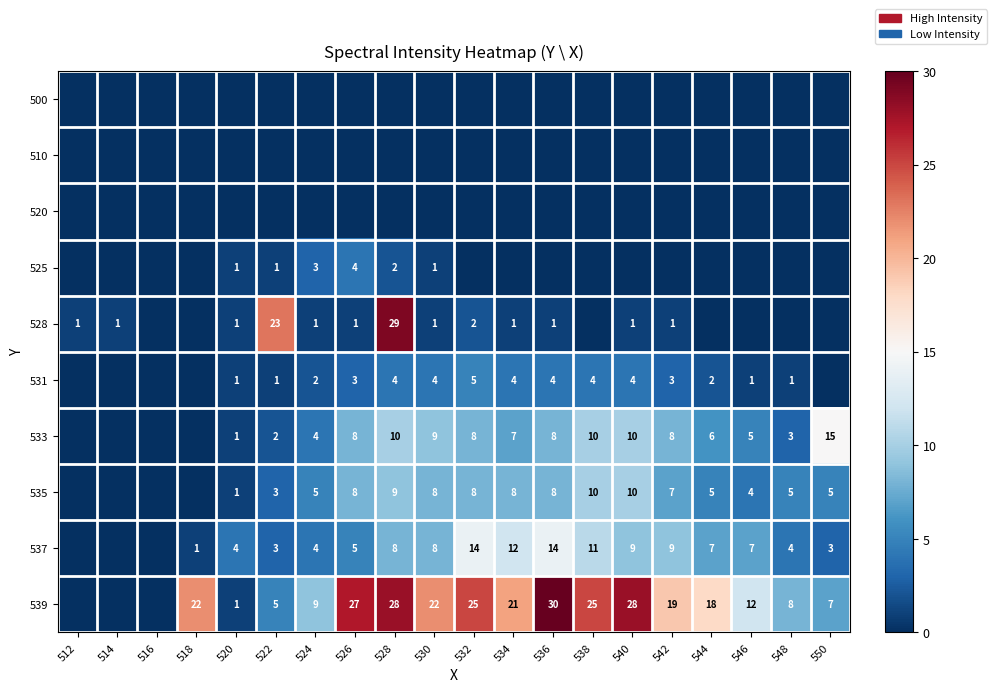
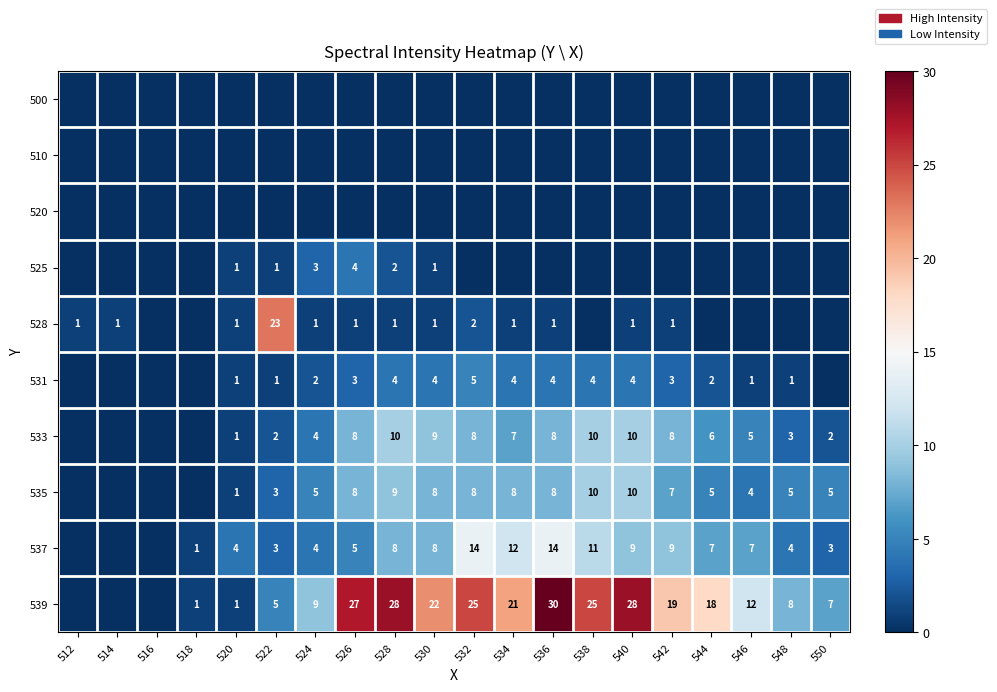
  {
    "525": {
      "520": 1,
      "522": 1,
      "524": 3,
      "526": 4,
      "528": 2,
      "530": 1
    },
    "528": {
      "512": 1,
      "514": 1,
      "520": 1,
      "522": 23,
      "524": 1,
      "526": 1,
-     "528": 29,
+     "528": 1,
      "530": 1,
      "532": 2,
      "534": 1,
      "536": 1,
      "540": 1,
      "542": 1
    },
    "531": {
      "520": 1,
      "522": 1,
      "524": 2,
      "526": 3,
      "528": 4,
      "530": 4,
      "532": 5,
      "534": 4,
      "536": 4,
      "538": 4,
      "540": 4,
      "542": 3,
      "544": 2,
      "546": 1,
      "548": 1
    },
    "533": {
      "520": 1,
      "522": 2,
      "524": 4,
      "526": 8,
      "528": 10,
      "530": 9,
      "532": 8,
      "534": 7,
      "536": 8,
      "538": 10,
      "540": 10,
      "542": 8,
      "544": 6,
      "546": 5,
      "548": 3,
-     "550": 15
+     "550": 2
    },
    "535": {
      "520": 1,
      "522": 3,
      "524": 5,
      "526": 8,
      "528": 9,
      "530": 8,
      "532": 8,
      "534": 8,
      "536": 8,
      "538": 10,
      "540": 10,
      "542": 7,
      "544": 5,
      "546": 4,
      "548": 5,
      "550": 5
    },
    "537": {
      "518": 1,
      "520": 4,
      "522": 3,
      "524": 4,
      "526": 5,
      "528": 8,
      "530": 8,
      "532": 14,
      "534": 12,
      "536": 14,
      "538": 11,
      "540": 9,
      "542": 9,
      "544": 7,
      "546": 7,
      "548": 4,
      "550": 3
    },
    "539": {
-     "518": 22,
+     "518": 1,
      "520": 1,
      "522": 5,
      "524": 9,
      "526": 27,
      "528": 28,
      "530": 22,
      "532": 25,
      "534": 21,
      "536": 30,
      "538": 25,
      "540": 28,
      "542": 19,
      "544": 18,
      "546": 12,
      "548": 8,
      "550": 7
    }
  }
